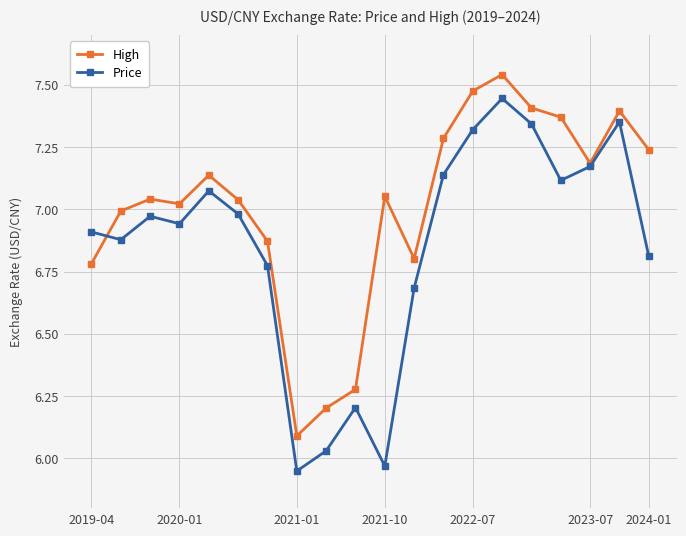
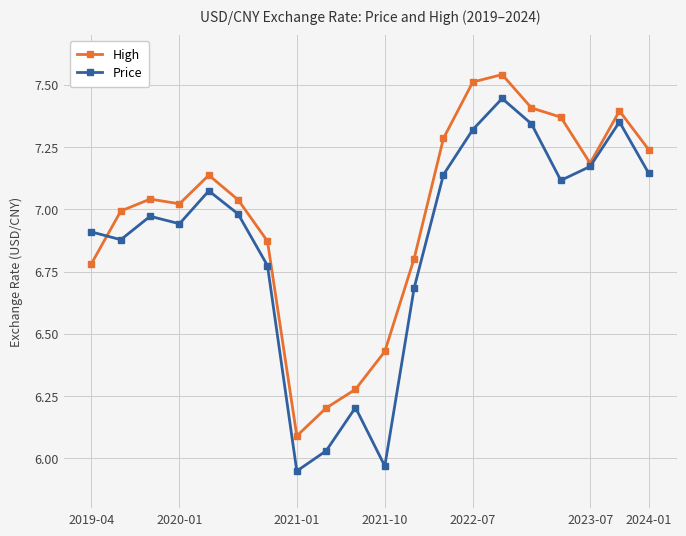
  {
    "High": {
      "2019-04": 6.78,
      "2020-01": 7.02,
      "2021-01": 6.09,
-     "2021-10": 7.05,
-     "2022-07": 7.48,
+     "2021-10": 6.43,
+     "2022-07": 7.51,
      "2023-07": 7.19,
      "2024-01": 7.24
    },
    "Price": {
      "2019-04": 6.91,
      "2020-01": 6.94,
      "2021-01": 5.95,
      "2021-10": 5.97,
      "2022-07": 7.32,
      "2023-07": 7.17,
-     "2024-01": 6.81
+     "2024-01": 7.14
    }
  }
